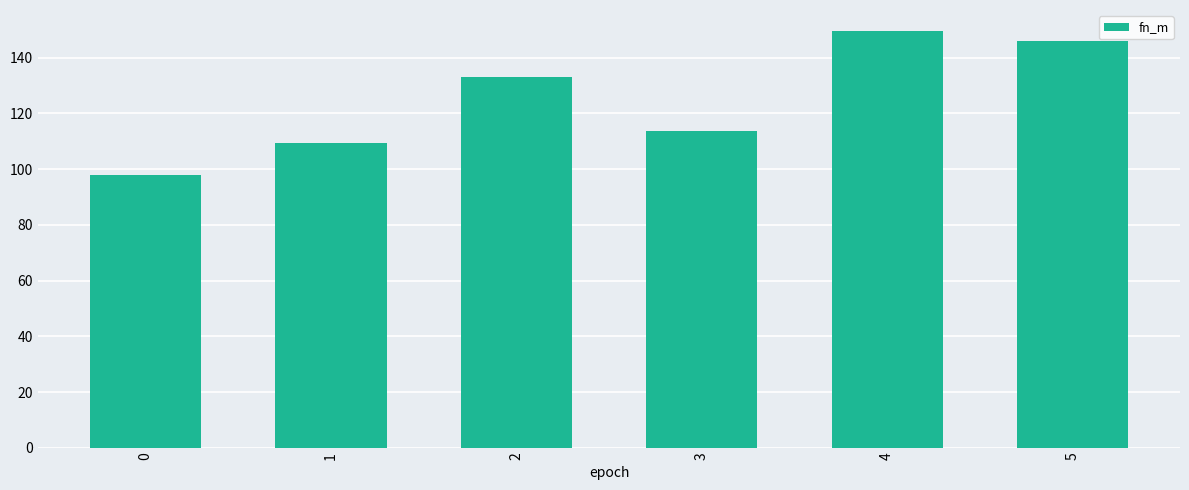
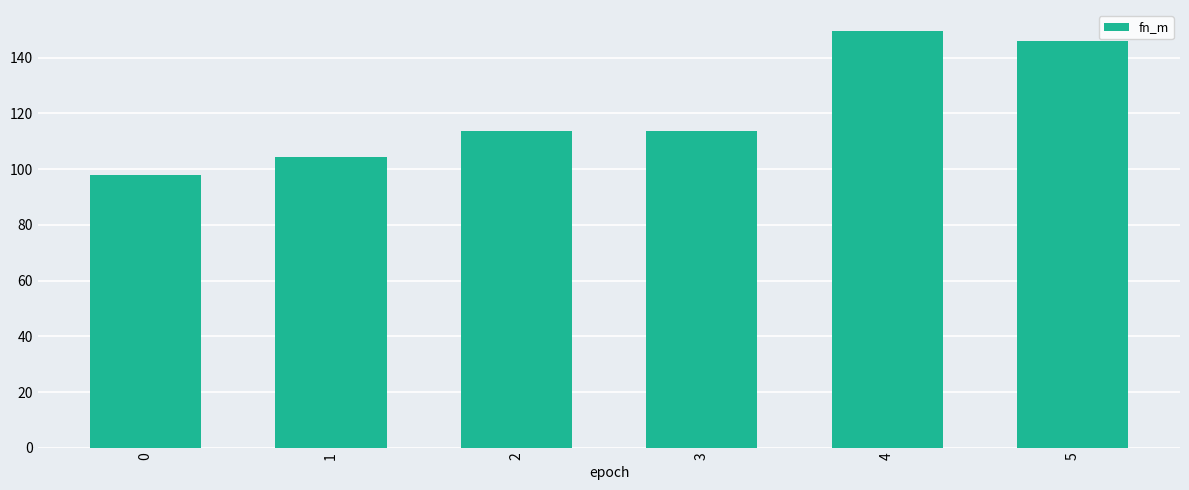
  {
    "0": 98,
-   "1": 109,
-   "2": 133,
+   "1": 104,
+   "2": 114,
    "3": 114,
    "4": 150,
    "5": 146
  }
